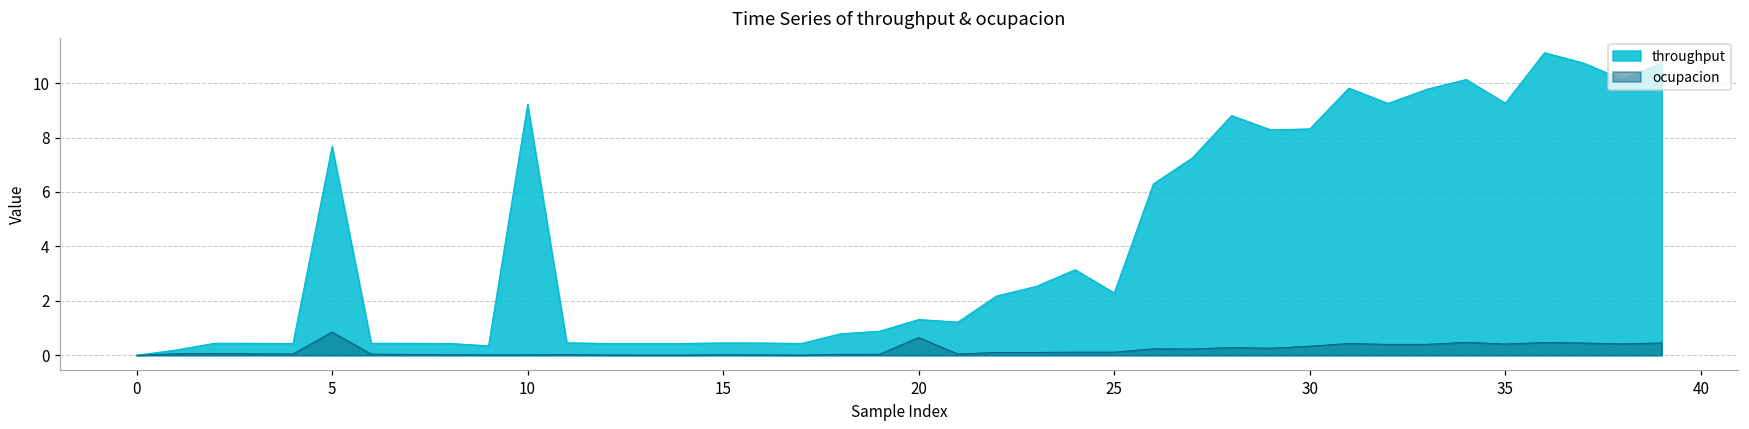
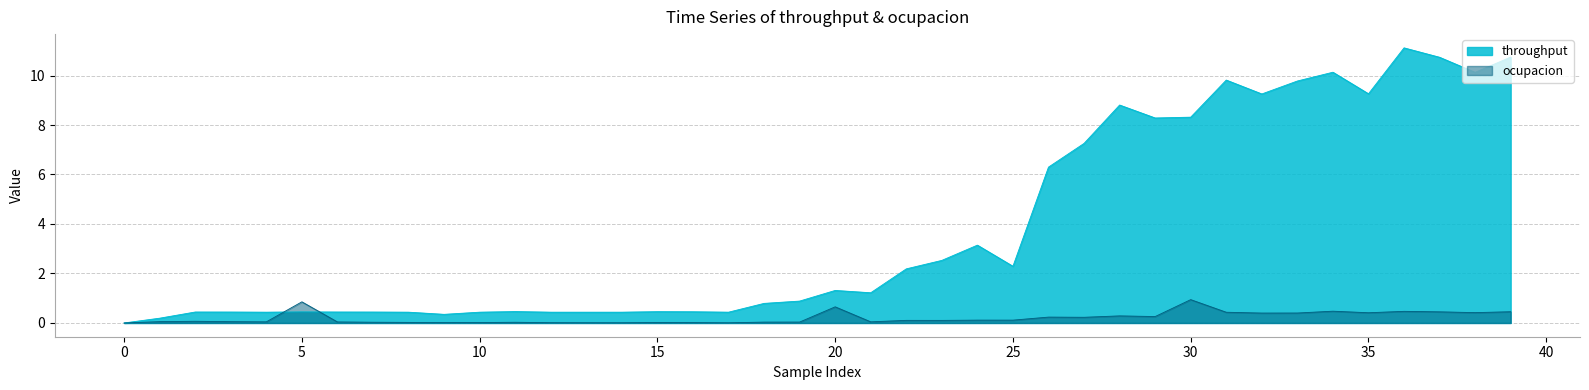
  {
    "throughput": {
-     "5": 7.7,
-     "10": 9.2,
+     "5": 0.4,
+     "10": 0.4,
      "15": 0.5,
      "20": 1.3,
      "25": 2.3,
      "30": 8.3,
      "35": 9.3
    },
    "ocupacion": {
      "5": 0.9,
      "10": 0.0,
      "15": 0.0,
      "20": 0.7,
      "25": 0.1,
-     "30": 0.3,
+     "30": 0.9,
      "35": 0.4
    }
  }
